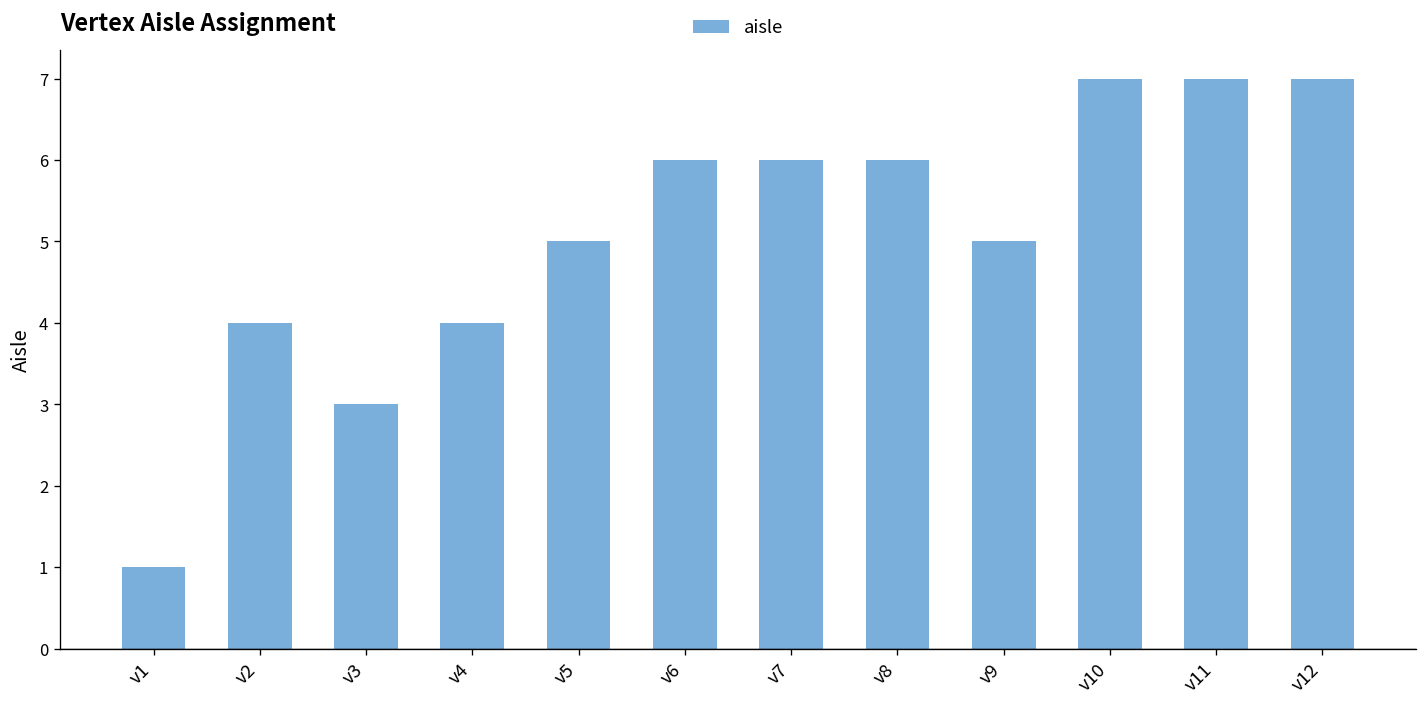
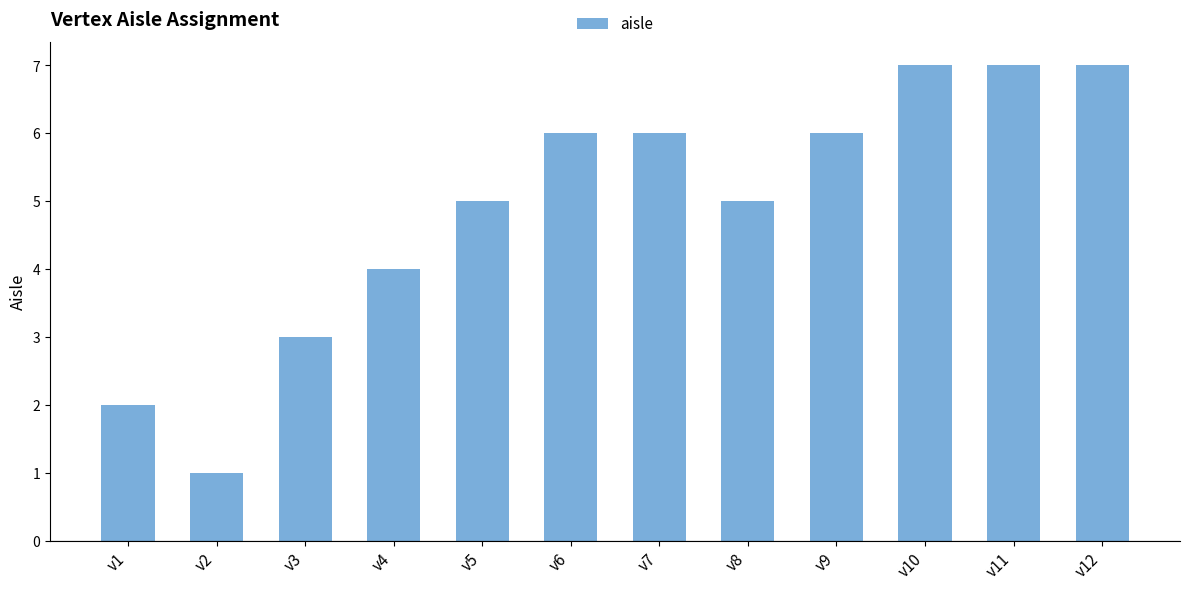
  {
-   "v1": 1,
-   "v2": 4,
+   "v1": 2,
+   "v2": 1,
    "v3": 3,
    "v4": 4,
    "v5": 5,
    "v6": 6,
    "v7": 6,
-   "v8": 6,
-   "v9": 5,
+   "v8": 5,
+   "v9": 6,
    "v10": 7,
    "v11": 7,
    "v12": 7
  }
